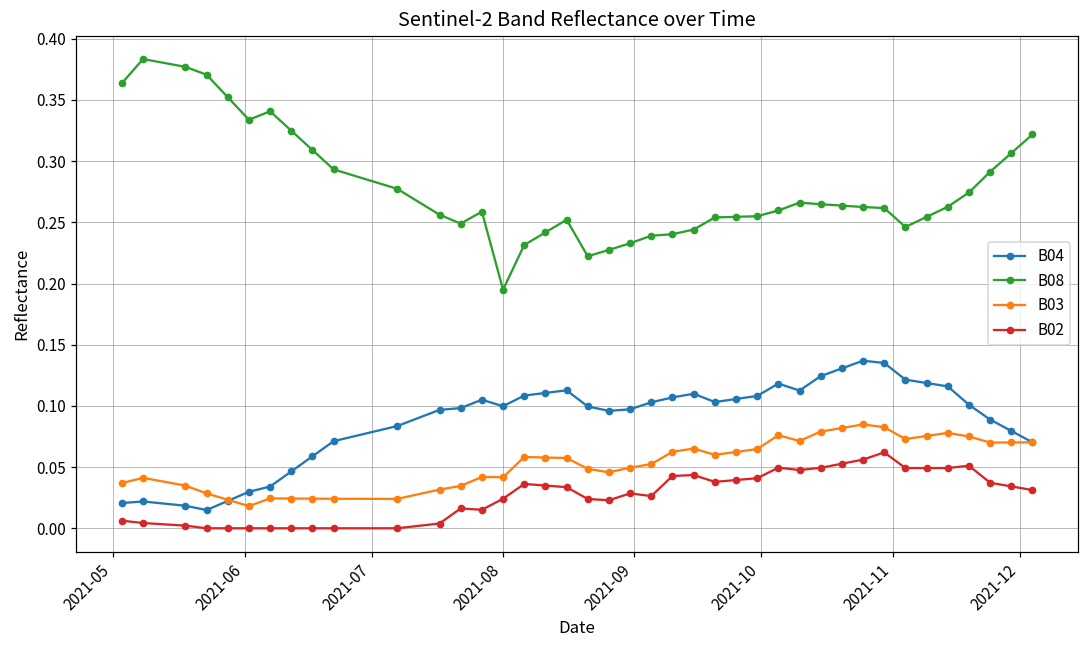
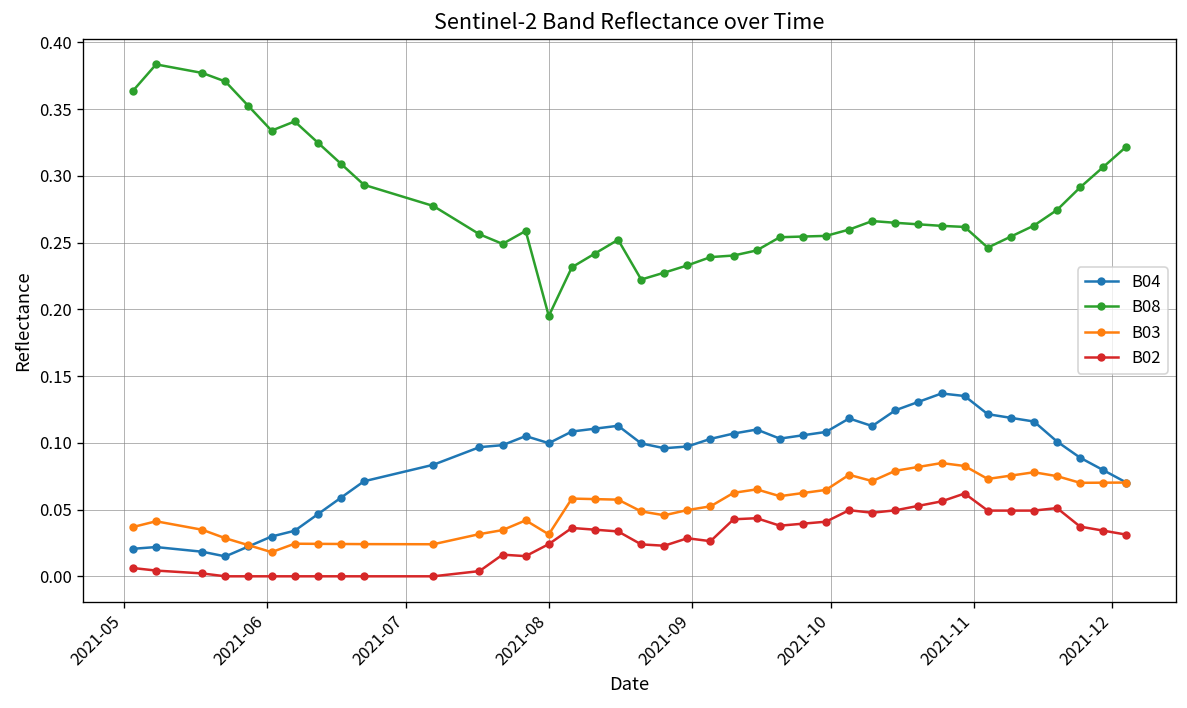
  {
    "B04": {
      "2021-08": 0.100
    },
    "B08": {
      "2021-08": 0.195
    },
    "B03": {
-     "2021-08": 0.042
+     "2021-08": 0.032
    },
    "B02": {
      "2021-08": 0.024
    }
  }
